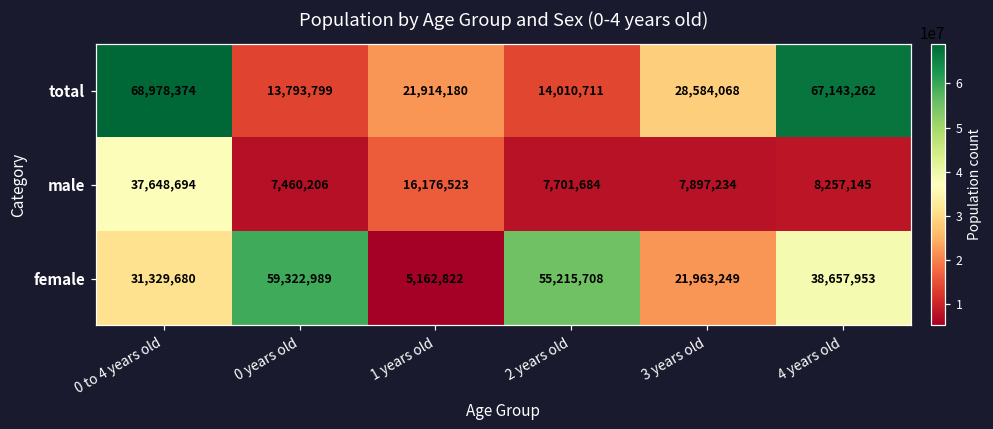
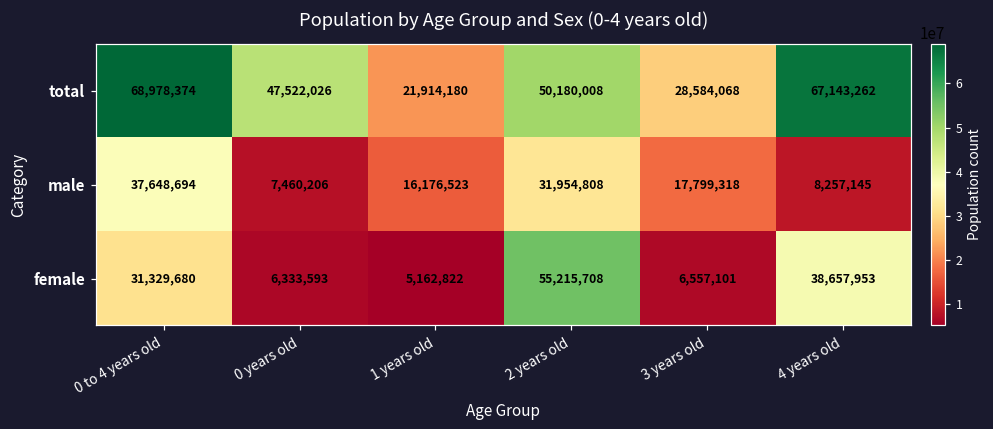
  {
    "total": {
      "0 to 4 years old": "68,978,374",
-     "0 years old": "13,793,799",
+     "0 years old": "47,522,026",
      "1 years old": "21,914,180",
-     "2 years old": "14,010,711",
+     "2 years old": "50,180,008",
      "3 years old": "28,584,068",
      "4 years old": "67,143,262"
    },
    "male": {
      "0 to 4 years old": "37,648,694",
      "0 years old": "7,460,206",
      "1 years old": "16,176,523",
-     "2 years old": "7,701,684",
-     "3 years old": "7,897,234",
+     "2 years old": "31,954,808",
+     "3 years old": "17,799,318",
      "4 years old": "8,257,145"
    },
    "female": {
      "0 to 4 years old": "31,329,680",
-     "0 years old": "59,322,989",
+     "0 years old": "6,333,593",
      "1 years old": "5,162,822",
      "2 years old": "55,215,708",
-     "3 years old": "21,963,249",
+     "3 years old": "6,557,101",
      "4 years old": "38,657,953"
    }
  }
